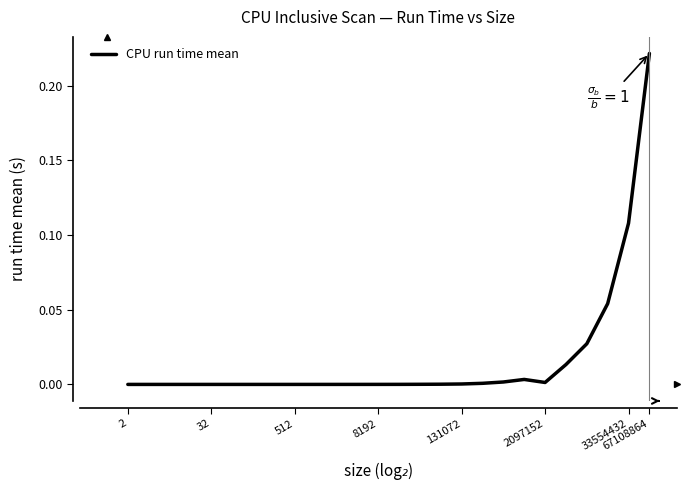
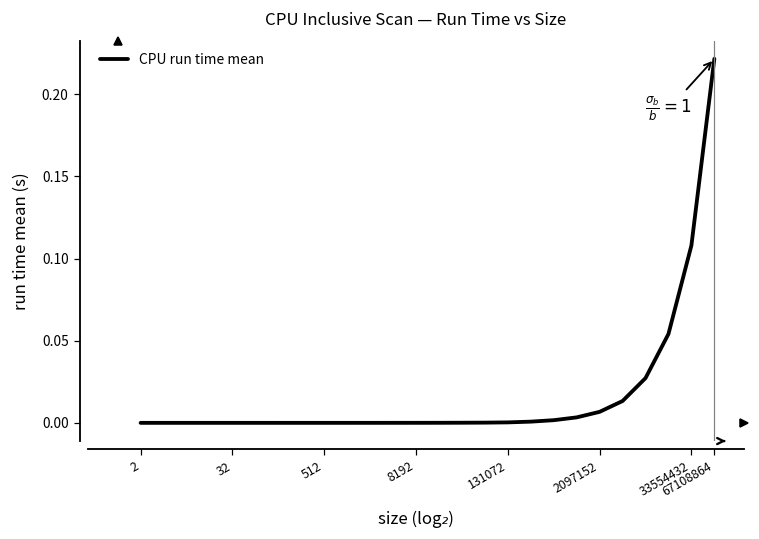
  {
    "32": 0.000,
    "512": 0.000,
    "8192": 0.000,
    "131072": 0.000,
-   "2097152": 0.001,
+   "2097152": 0.007,
    "33554432": 0.108,
    "67108864": 0.222
  }
